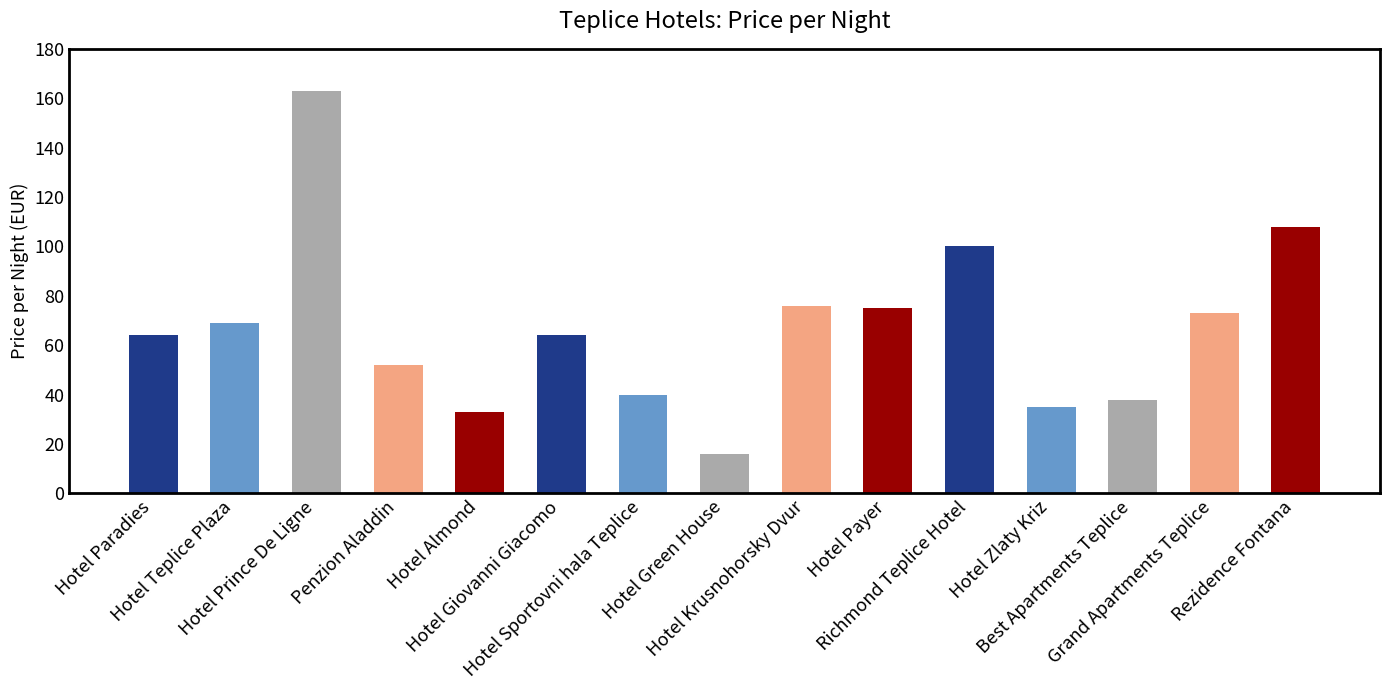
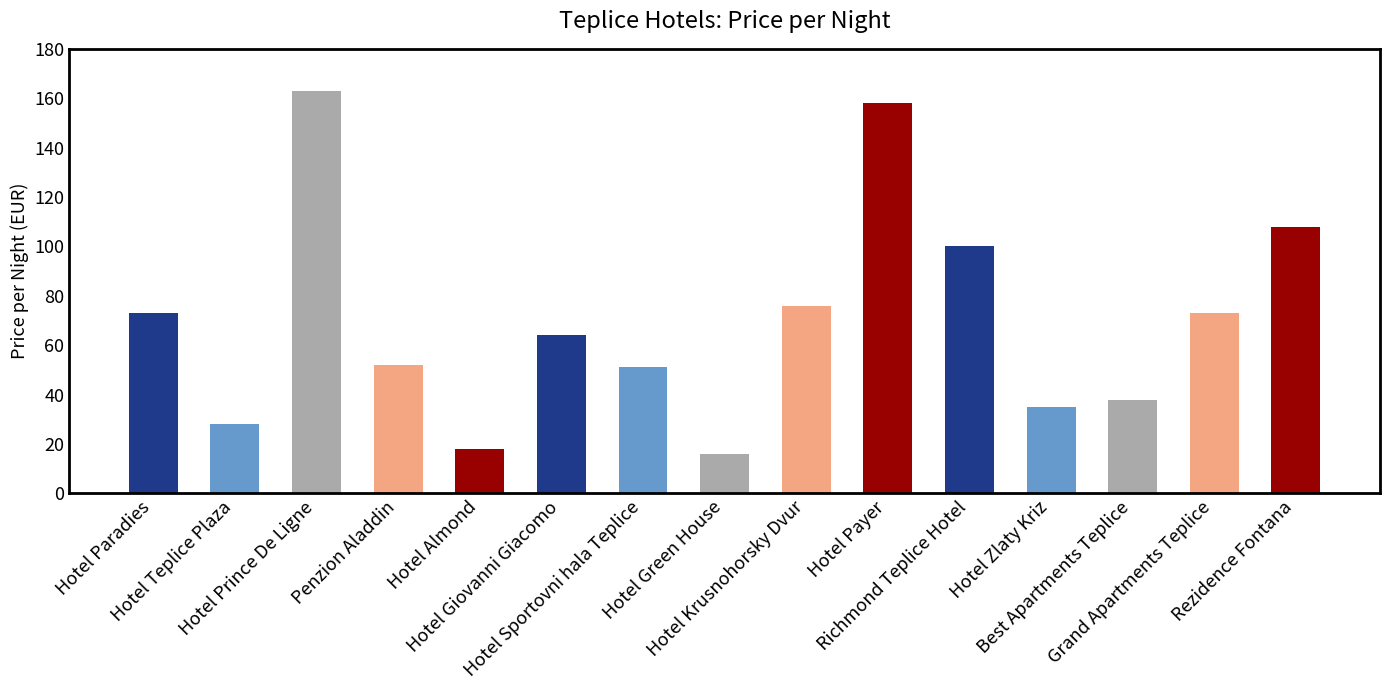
  {
-   "Hotel Paradies": 64,
-   "Hotel Teplice Plaza": 69,
+   "Hotel Paradies": 73,
+   "Hotel Teplice Plaza": 28,
    "Hotel Prince De Ligne": 163,
    "Penzion Aladdin": 52,
-   "Hotel Almond": 33,
+   "Hotel Almond": 18,
    "Hotel Giovanni Giacomo": 64,
-   "Hotel Sportovni hala Teplice": 40,
+   "Hotel Sportovni hala Teplice": 51,
    "Hotel Green House": 16,
    "Hotel Krusnohorsky Dvur": 76,
-   "Hotel Payer": 75,
+   "Hotel Payer": 158,
    "Richmond Teplice Hotel": 100,
    "Hotel Zlaty Kriz": 35,
    "Best Apartments Teplice": 38,
    "Grand Apartments Teplice": 73,
    "Rezidence Fontana": 108
  }
